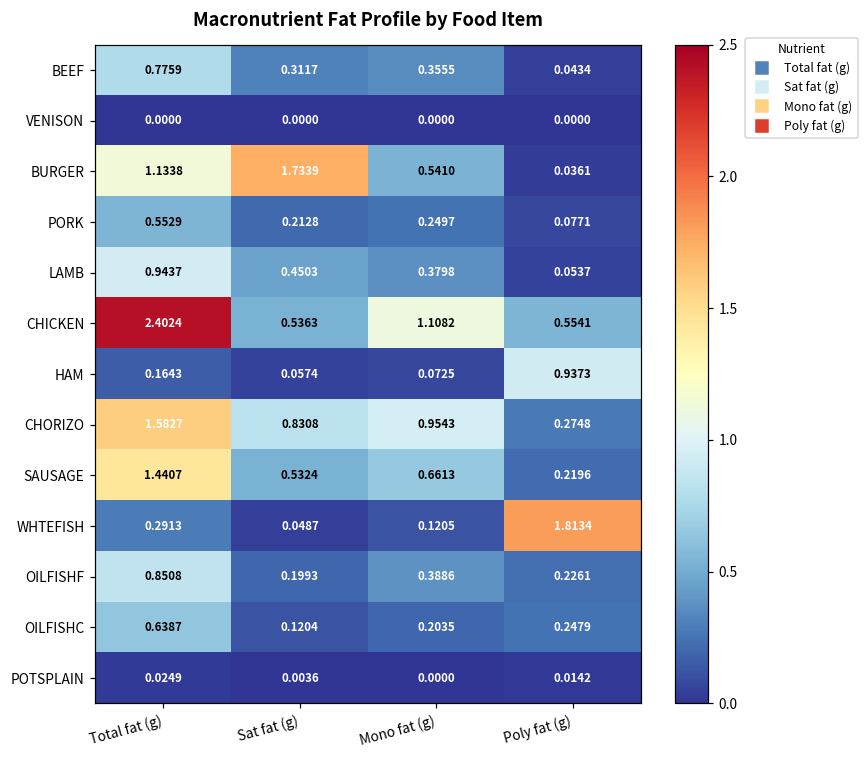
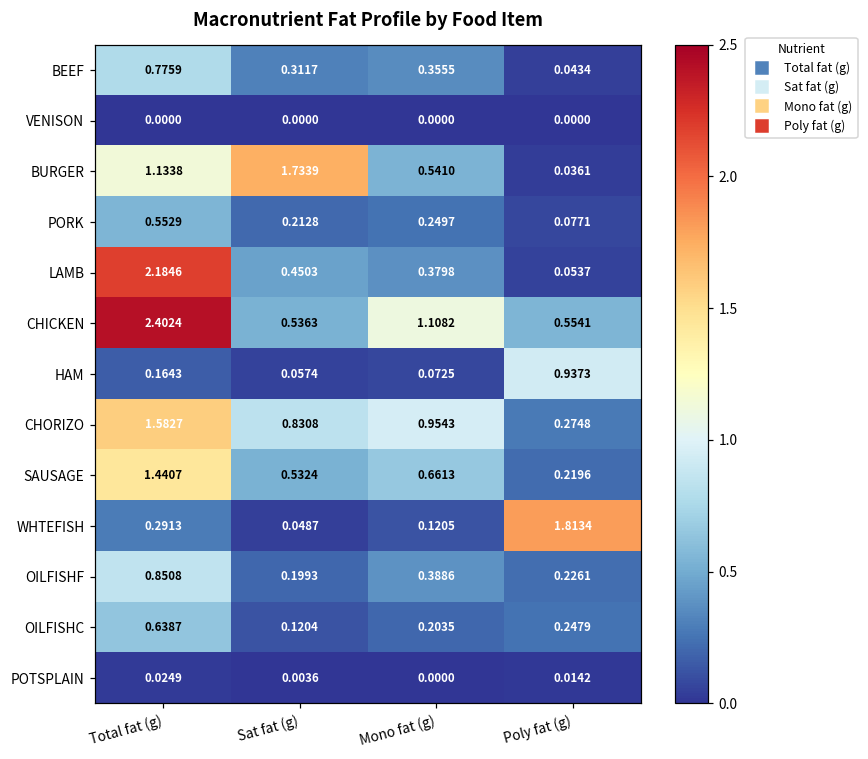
  {
    "BEEF": {
      "Total fat (g)": 0.7759,
      "Sat fat (g)": 0.3117,
      "Mono fat (g)": 0.3555,
      "Poly fat (g)": 0.0434
    },
    "VENISON": {
      "Total fat (g)": 0.0000,
      "Sat fat (g)": 0.0000,
      "Mono fat (g)": 0.0000,
      "Poly fat (g)": 0.0000
    },
    "BURGER": {
      "Total fat (g)": 1.1338,
      "Sat fat (g)": 1.7339,
      "Mono fat (g)": 0.5410,
      "Poly fat (g)": 0.0361
    },
    "PORK": {
      "Total fat (g)": 0.5529,
      "Sat fat (g)": 0.2128,
      "Mono fat (g)": 0.2497,
      "Poly fat (g)": 0.0771
    },
    "LAMB": {
-     "Total fat (g)": 0.9437,
+     "Total fat (g)": 2.1846,
      "Sat fat (g)": 0.4503,
      "Mono fat (g)": 0.3798,
      "Poly fat (g)": 0.0537
    },
    "CHICKEN": {
      "Total fat (g)": 2.4024,
      "Sat fat (g)": 0.5363,
      "Mono fat (g)": 1.1082,
      "Poly fat (g)": 0.5541
    },
    "HAM": {
      "Total fat (g)": 0.1643,
      "Sat fat (g)": 0.0574,
      "Mono fat (g)": 0.0725,
      "Poly fat (g)": 0.9373
    },
    "CHORIZO": {
      "Total fat (g)": 1.5827,
      "Sat fat (g)": 0.8308,
      "Mono fat (g)": 0.9543,
      "Poly fat (g)": 0.2748
    },
    "SAUSAGE": {
      "Total fat (g)": 1.4407,
      "Sat fat (g)": 0.5324,
      "Mono fat (g)": 0.6613,
      "Poly fat (g)": 0.2196
    },
    "WHTEFISH": {
      "Total fat (g)": 0.2913,
      "Sat fat (g)": 0.0487,
      "Mono fat (g)": 0.1205,
      "Poly fat (g)": 1.8134
    },
    "OILFISHF": {
      "Total fat (g)": 0.8508,
      "Sat fat (g)": 0.1993,
      "Mono fat (g)": 0.3886,
      "Poly fat (g)": 0.2261
    },
    "OILFISHC": {
      "Total fat (g)": 0.6387,
      "Sat fat (g)": 0.1204,
      "Mono fat (g)": 0.2035,
      "Poly fat (g)": 0.2479
    },
    "POTSPLAIN": {
      "Total fat (g)": 0.0249,
      "Sat fat (g)": 0.0036,
      "Mono fat (g)": 0.0000,
      "Poly fat (g)": 0.0142
    }
  }
